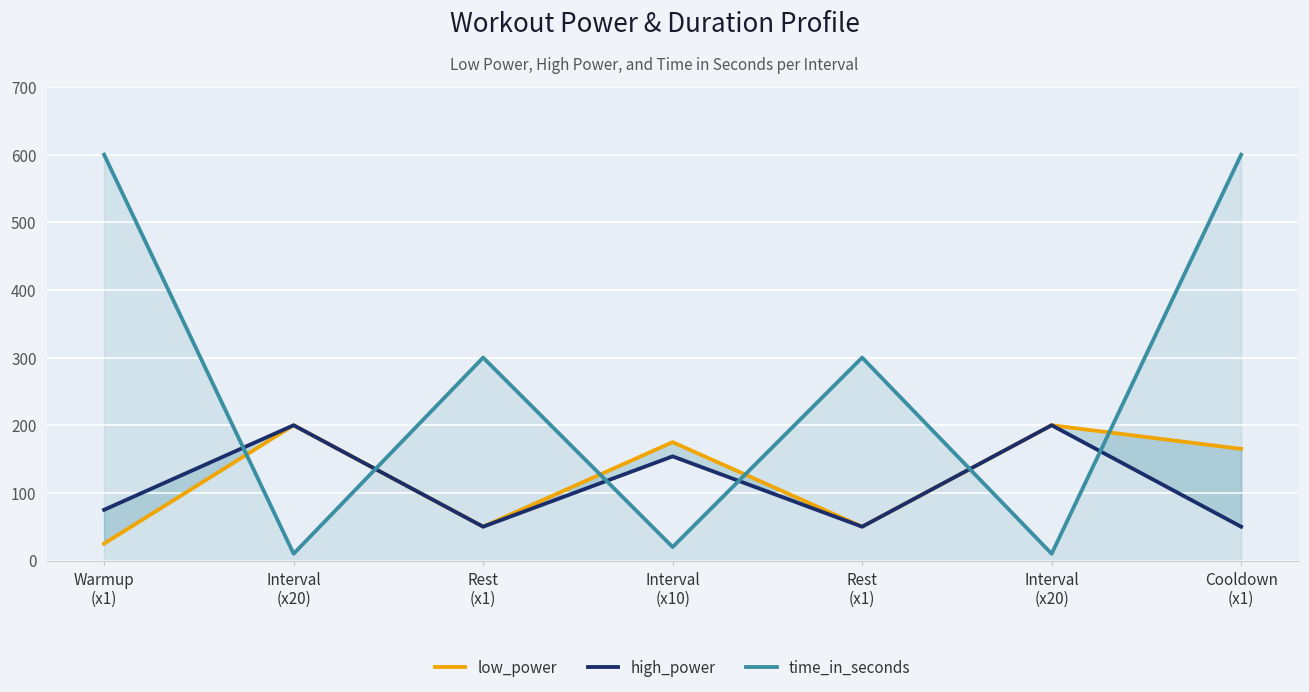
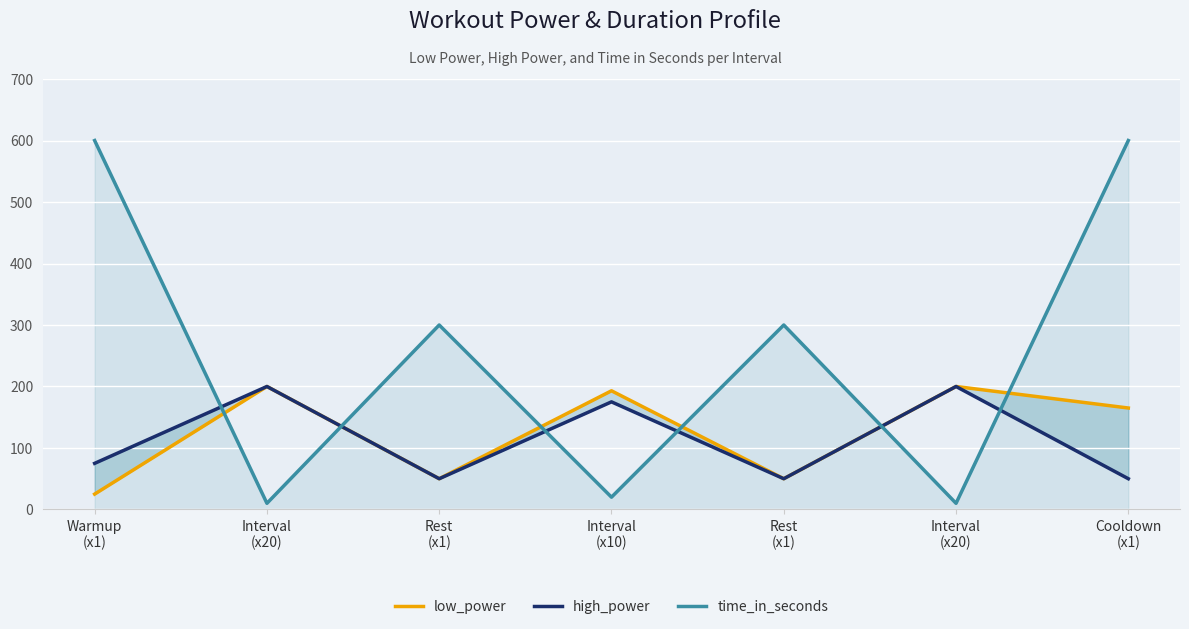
  {
    "low_power": {
      "Warmup (x1)": 30,
-     "Interval (x10)": 180
+     "Interval (x10)": 190
    },
    "high_power": {
-     "Interval (x10)": 150,
+     "Interval (x10)": 180,
      "Cooldown (x1)": 50
    }
  }
